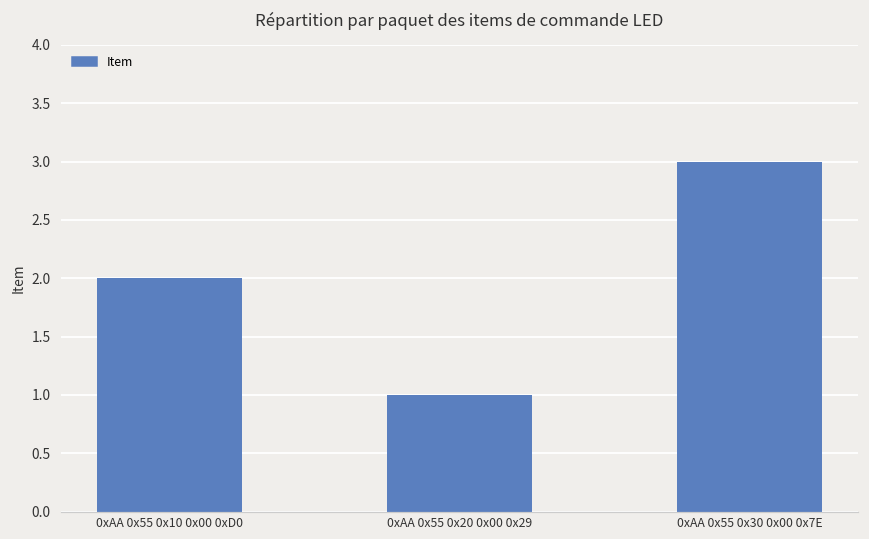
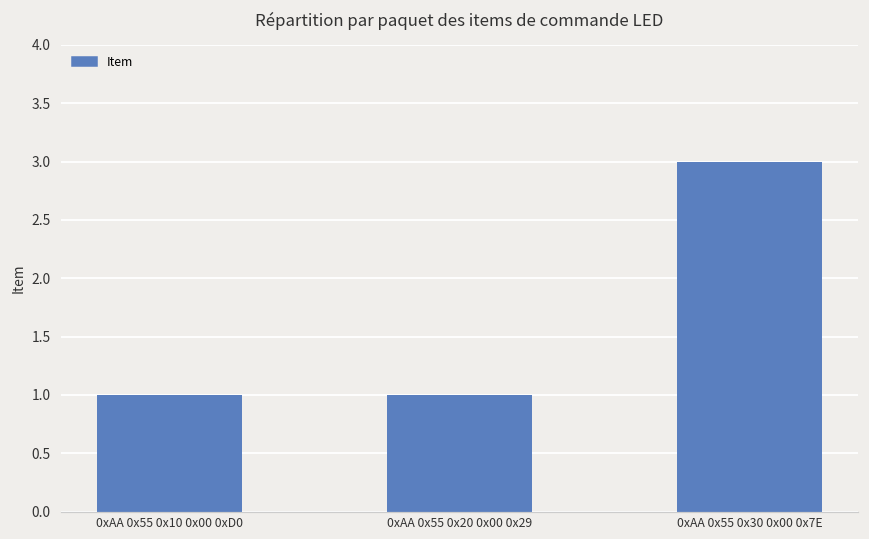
  {
-   "0xAA 0x55 0x10 0x00 0xD0": 2,
+   "0xAA 0x55 0x10 0x00 0xD0": 1,
    "0xAA 0x55 0x20 0x00 0x29": 1,
    "0xAA 0x55 0x30 0x00 0x7E": 3
  }
